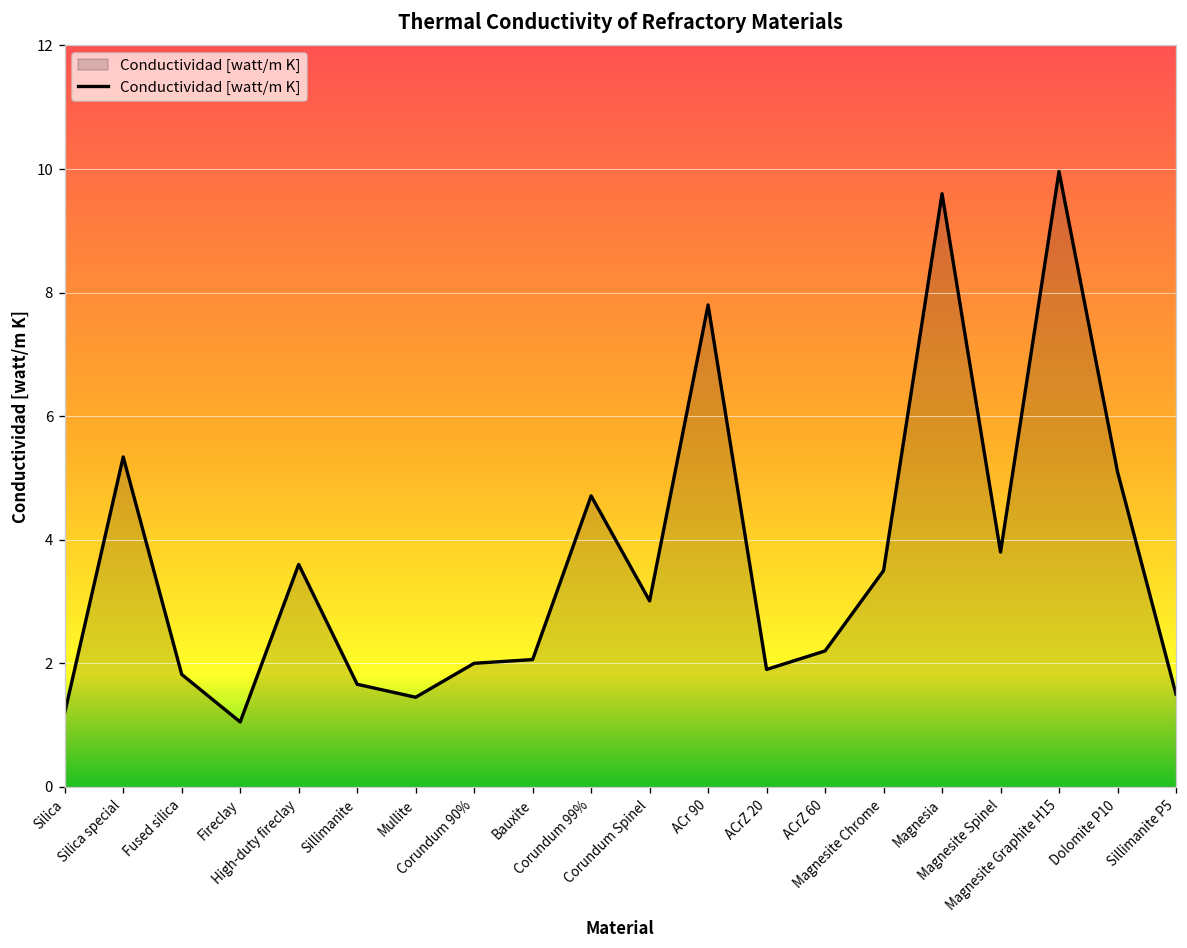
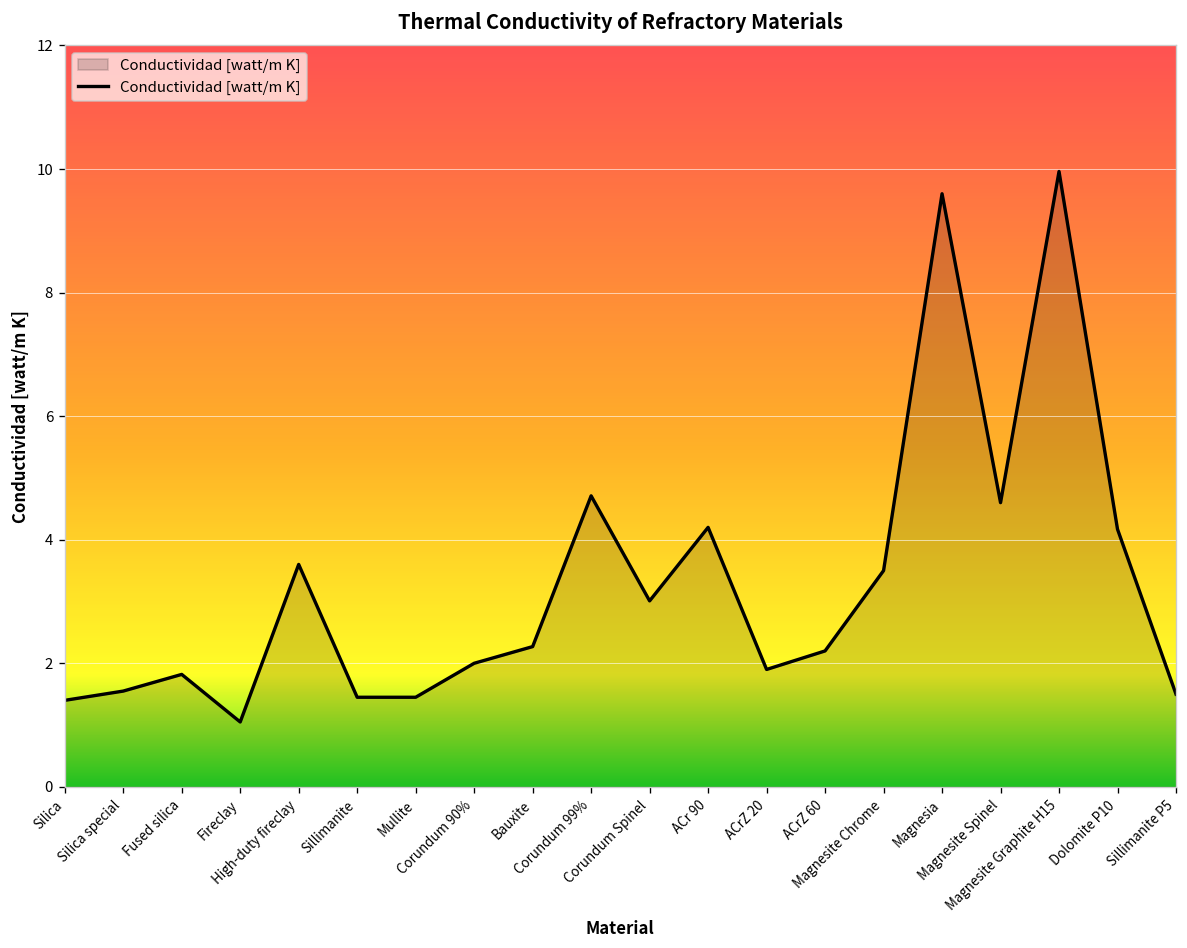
  {
-   "Silica": 1.2,
-   "Silica special": 5.3,
+   "Silica": 1.4,
+   "Silica special": 1.6,
    "Fused silica": 1.8,
    "Fireclay": 1.1,
    "High-duty fireclay": 3.6,
-   "Sillimanite": 1.7,
+   "Sillimanite": 1.5,
    "Mullite": 1.5,
    "Corundum 90%": 2.0,
-   "Bauxite": 2.1,
+   "Bauxite": 2.3,
    "Corundum 99%": 4.7,
    "Corundum Spinel": 3.0,
-   "ACr 90": 7.8,
+   "ACr 90": 4.2,
    "ACrZ 20": 1.9,
    "ACrZ 60": 2.2,
    "Magnesite Chrome": 3.5,
    "Magnesia": 9.6,
-   "Magnesite Spinel": 3.8,
+   "Magnesite Spinel": 4.6,
    "Magnesite Graphite H15": 10.0,
-   "Dolomite P10": 5.1,
+   "Dolomite P10": 4.2,
    "Sillimanite P5": 1.5
  }
